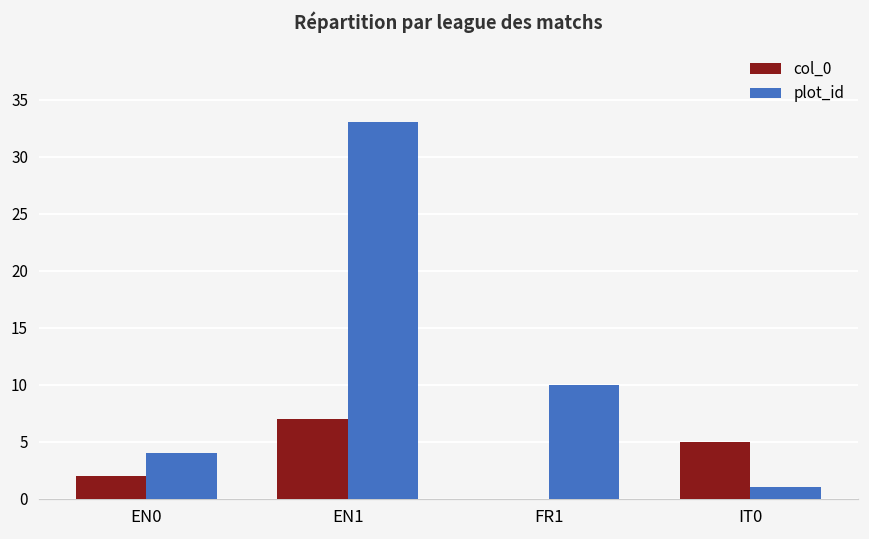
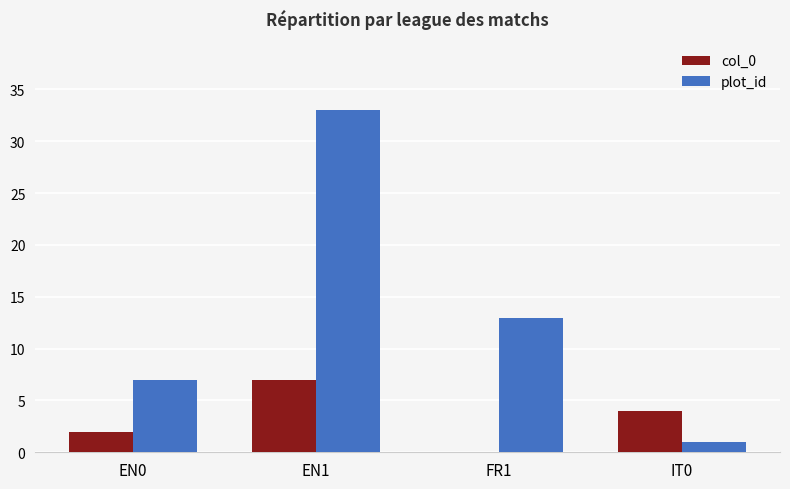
  {
    "col_0": {
      "EN0": 2,
      "EN1": 7,
      "FR1": 0,
-     "IT0": 5
+     "IT0": 4
    },
    "plot_id": {
-     "EN0": 4,
+     "EN0": 7,
      "EN1": 33,
-     "FR1": 10,
+     "FR1": 13,
      "IT0": 1
    }
  }
